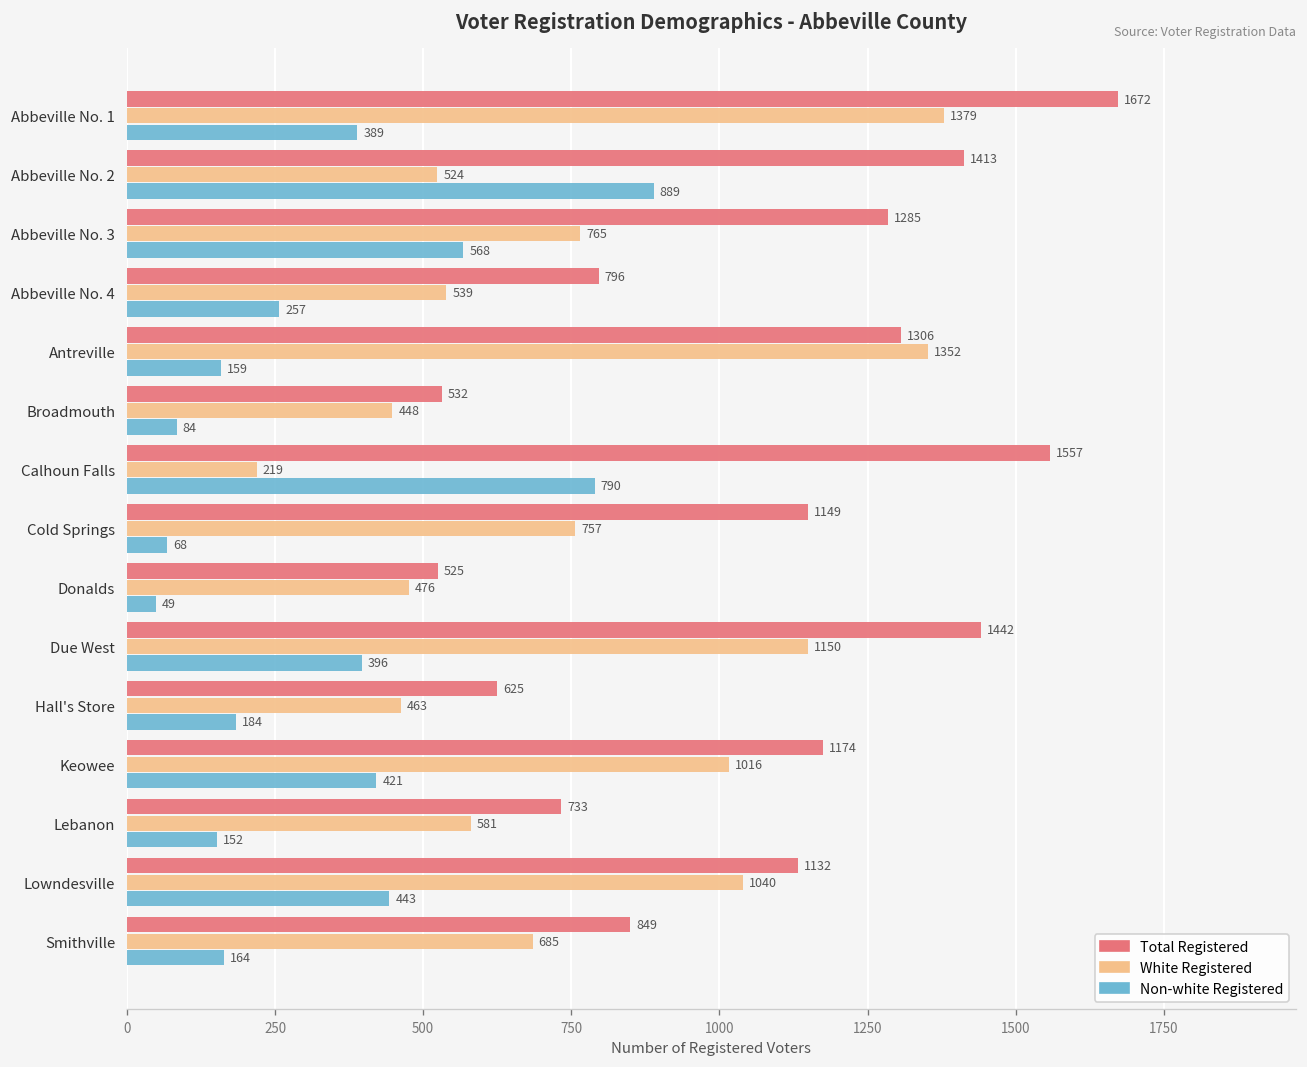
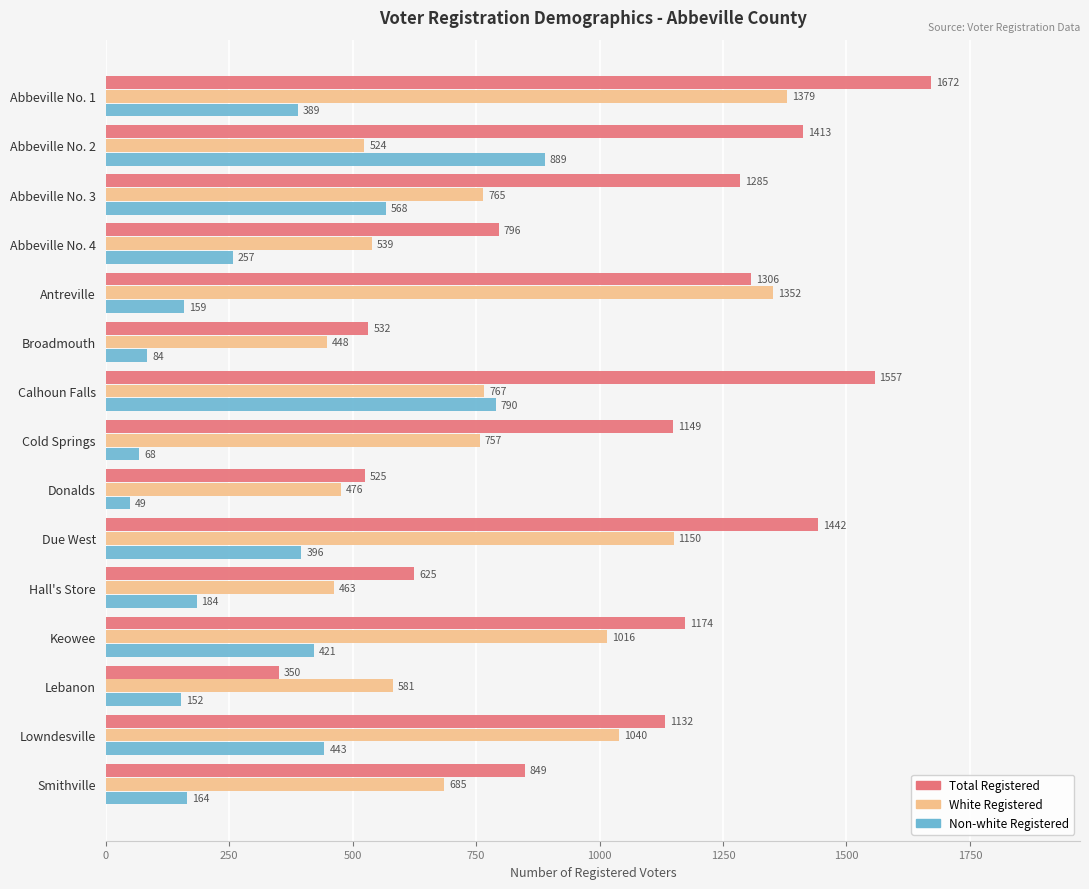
  {
    "Total Registered": {
      "Abbeville No. 1": 1672,
      "Abbeville No. 2": 1413,
      "Abbeville No. 3": 1285,
      "Abbeville No. 4": 796,
      "Antreville": 1306,
      "Broadmouth": 532,
      "Calhoun Falls": 1557,
      "Cold Springs": 1149,
      "Donalds": 525,
      "Due West": 1442,
      "Hall's Store": 625,
      "Keowee": 1174,
-     "Lebanon": 733,
+     "Lebanon": 350,
      "Lowndesville": 1132,
      "Smithville": 849
    },
    "White Registered": {
      "Abbeville No. 1": 1379,
      "Abbeville No. 2": 524,
      "Abbeville No. 3": 765,
      "Abbeville No. 4": 539,
      "Antreville": 1352,
      "Broadmouth": 448,
-     "Calhoun Falls": 219,
+     "Calhoun Falls": 767,
      "Cold Springs": 757,
      "Donalds": 476,
      "Due West": 1150,
      "Hall's Store": 463,
      "Keowee": 1016,
      "Lebanon": 581,
      "Lowndesville": 1040,
      "Smithville": 685
    },
    "Non-white Registered": {
      "Abbeville No. 1": 389,
      "Abbeville No. 2": 889,
      "Abbeville No. 3": 568,
      "Abbeville No. 4": 257,
      "Antreville": 159,
      "Broadmouth": 84,
      "Calhoun Falls": 790,
      "Cold Springs": 68,
      "Donalds": 49,
      "Due West": 396,
      "Hall's Store": 184,
      "Keowee": 421,
      "Lebanon": 152,
      "Lowndesville": 443,
      "Smithville": 164
    }
  }
